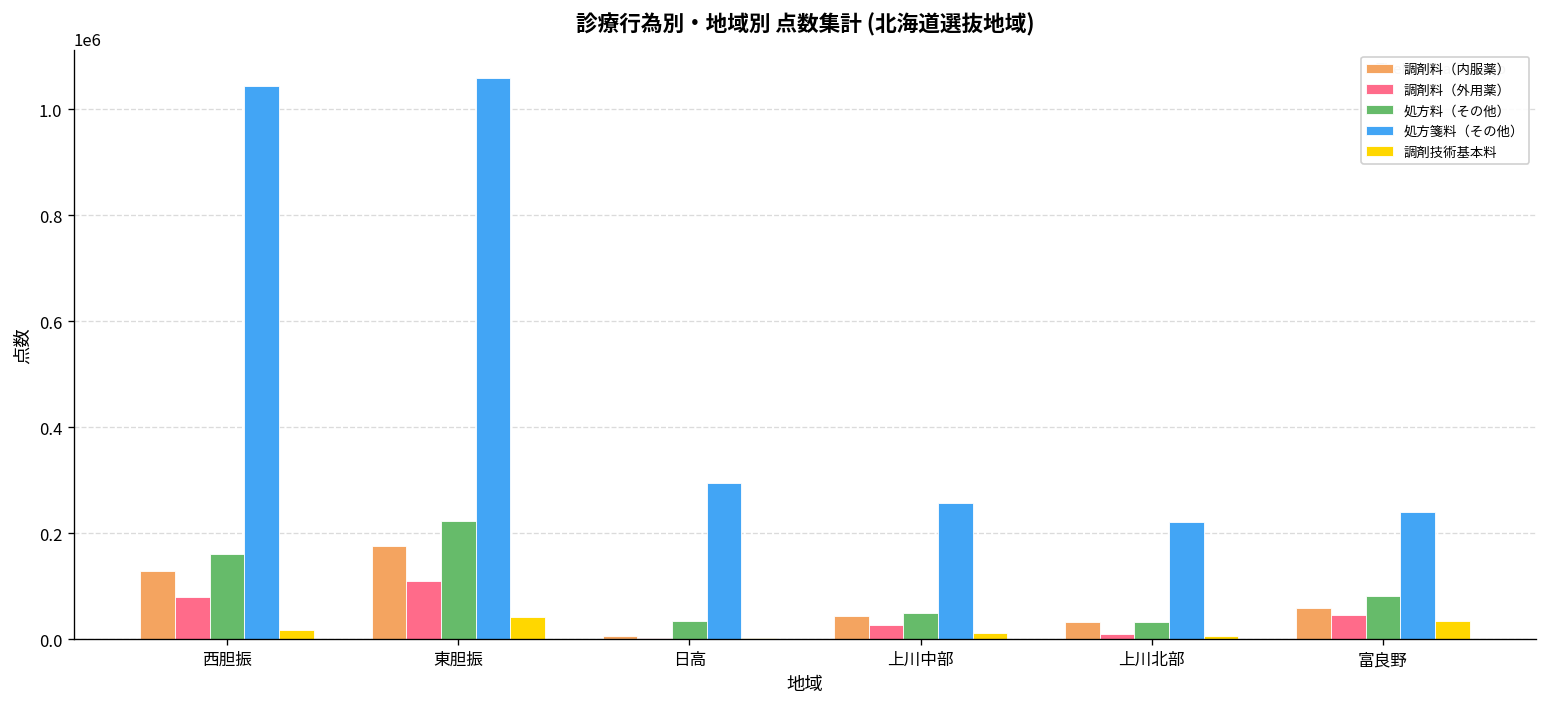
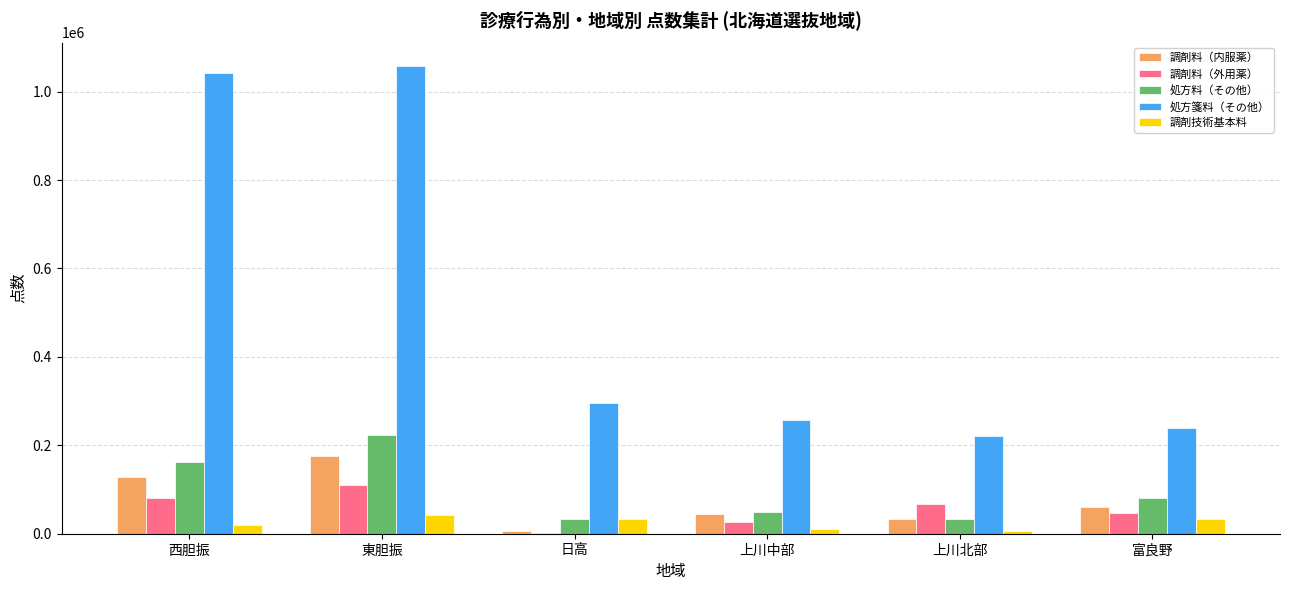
  {
    "調剤料（内服薬）": {
      "西胆振": 130000,
      "東胆振": 180000,
      "日高": 10000,
      "上川中部": 40000,
      "上川北部": 30000,
      "富良野": 60000
    },
    "調剤料（外用薬）": {
      "西胆振": 80000,
      "東胆振": 110000,
      "上川中部": 30000,
-     "上川北部": 10000,
+     "上川北部": 70000,
      "富良野": 50000
    },
    "処方料（その他）": {
      "西胆振": 160000,
      "東胆振": 220000,
      "日高": 30000,
      "上川中部": 50000,
      "上川北部": 30000,
      "富良野": 80000
    },
    "処方箋料（その他）": {
      "西胆振": 1040000,
      "東胆振": 1060000,
      "日高": 300000,
      "上川中部": 260000,
      "上川北部": 220000,
      "富良野": 240000
    },
    "調剤技術基本料": {
      "西胆振": 20000,
      "東胆振": 40000,
-     "日高": 0,
+     "日高": 30000,
      "上川中部": 10000,
      "上川北部": 10000,
      "富良野": 30000
    }
  }
